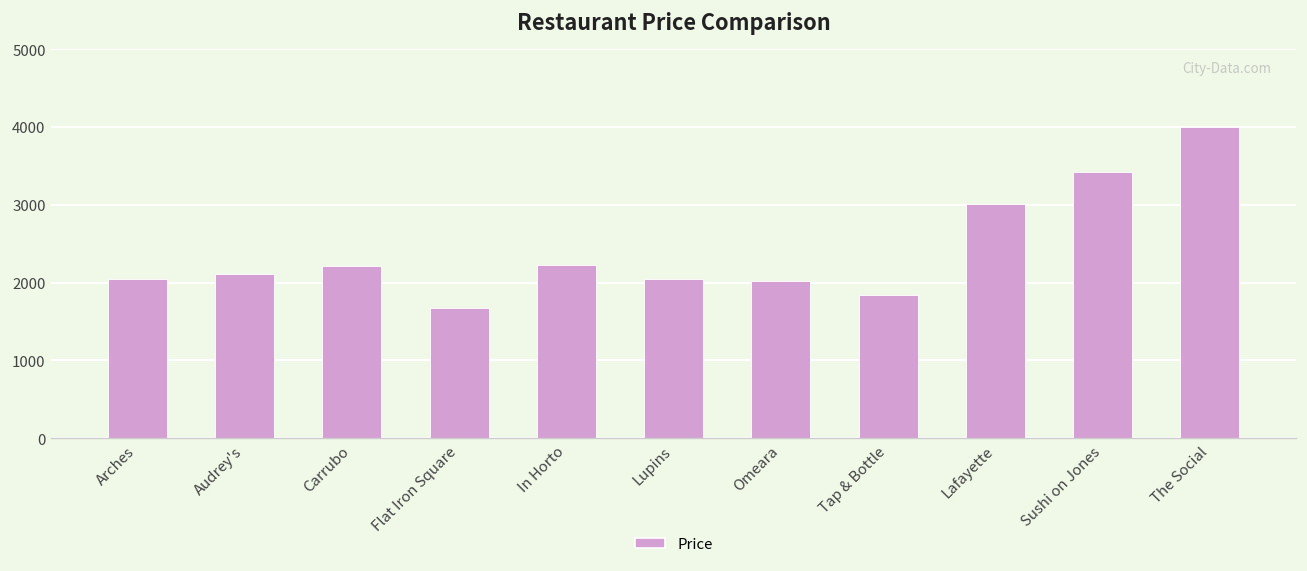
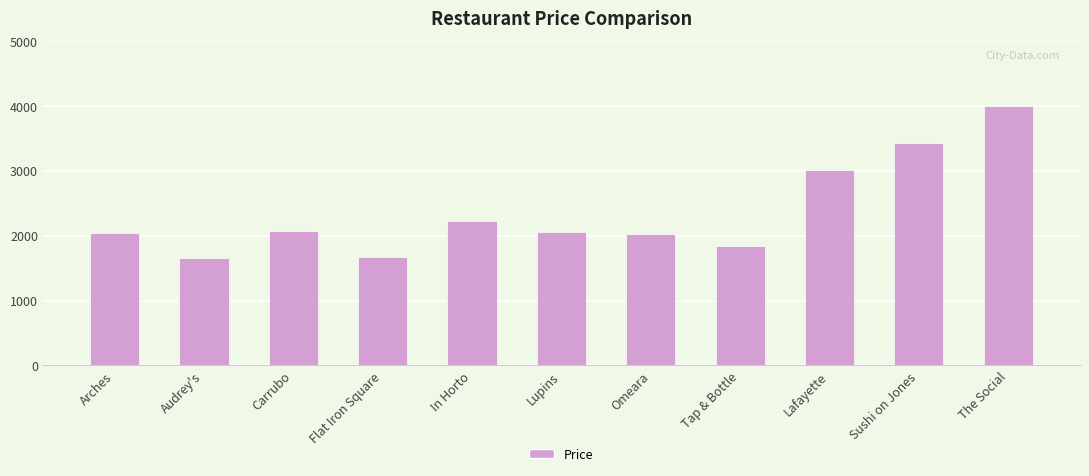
  {
    "Arches": 2000,
-   "Audrey's": 2100,
-   "Carrubo": 2200,
+   "Audrey's": 1700,
+   "Carrubo": 2100,
    "Flat Iron Square": 1700,
    "In Horto": 2200,
    "Lupins": 2100,
    "Omeara": 2000,
    "Tap & Bottle": 1800,
    "Lafayette": 3000,
    "Sushi on Jones": 3400,
    "The Social": 4000
  }
